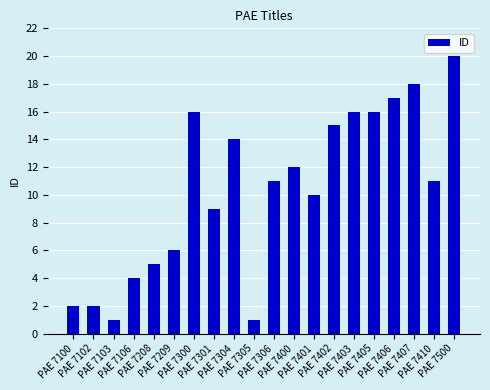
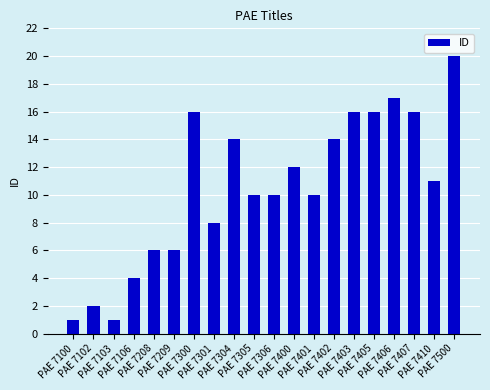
  {
-   "PAE 7100": 2,
+   "PAE 7100": 1,
    "PAE 7102": 2,
    "PAE 7103": 1,
    "PAE 7106": 4,
-   "PAE 7208": 5,
+   "PAE 7208": 6,
    "PAE 7209": 6,
    "PAE 7300": 16,
-   "PAE 7301": 9,
+   "PAE 7301": 8,
    "PAE 7304": 14,
-   "PAE 7305": 1,
-   "PAE 7306": 11,
+   "PAE 7305": 10,
+   "PAE 7306": 10,
    "PAE 7400": 12,
    "PAE 7401": 10,
-   "PAE 7402": 15,
+   "PAE 7402": 14,
    "PAE 7403": 16,
    "PAE 7405": 16,
    "PAE 7406": 17,
-   "PAE 7407": 18,
+   "PAE 7407": 16,
    "PAE 7410": 11,
    "PAE 7500": 20
  }
